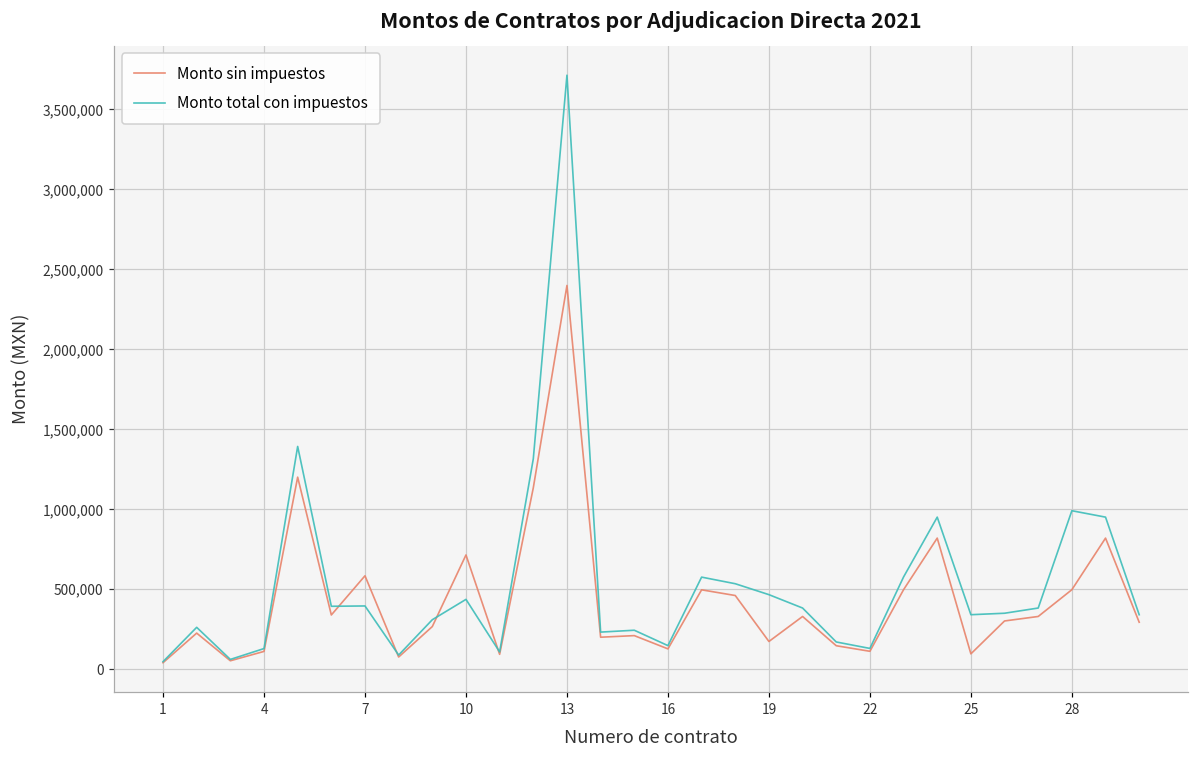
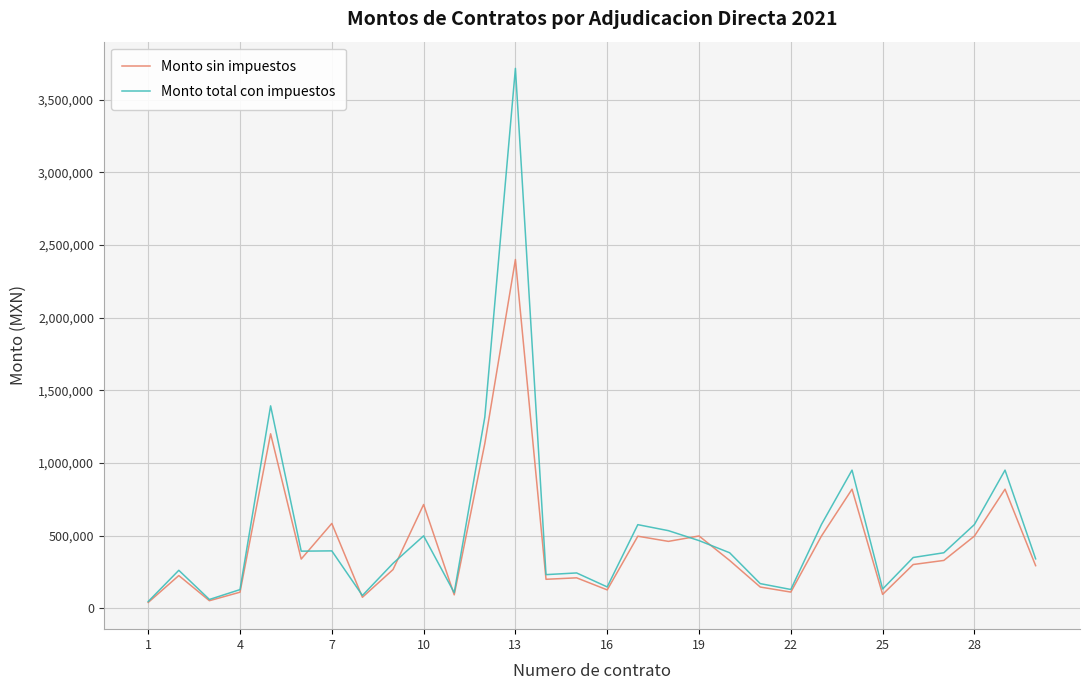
  {
    "Monto sin impuestos": {
      "4": "110,000",
      "7": "580,000",
      "10": "710,000",
      "13": "2,400,000",
      "16": "130,000",
-     "19": "170,000",
+     "19": "500,000",
      "22": "110,000",
      "25": "100,000",
      "28": "500,000"
    },
    "Monto total con impuestos": {
      "4": "130,000",
      "7": "400,000",
-     "10": "440,000",
+     "10": "500,000",
      "13": "3,710,000",
      "16": "150,000",
      "19": "470,000",
      "22": "130,000",
-     "25": "340,000",
-     "28": "990,000"
+     "25": "130,000",
+     "28": "580,000"
    }
  }
